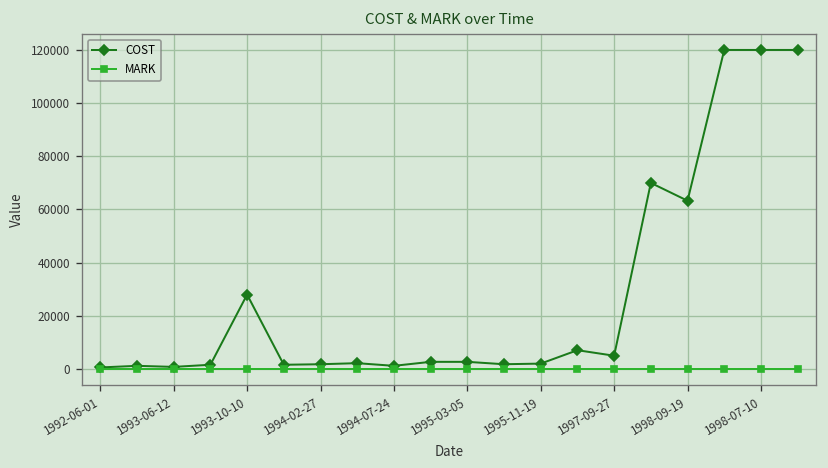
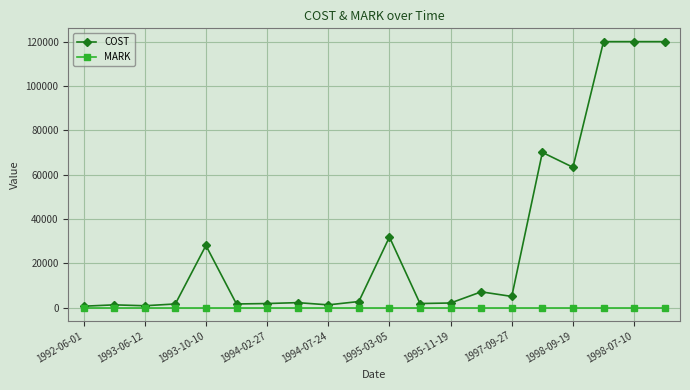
  {
    "COST": {
      "1993-10-10": 28000,
      "1994-02-27": 2000,
      "1994-07-24": 1000,
-     "1995-03-05": 3000,
+     "1995-03-05": 32000,
      "1995-11-19": 2000,
      "1998-09-19": 63000,
      "1998-07-10": 120000
    },
    "MARK": {
      "1993-10-10": 0,
      "1994-02-27": 0,
      "1994-07-24": 0,
      "1995-03-05": 0,
      "1995-11-19": 0,
      "1998-09-19": 0,
      "1998-07-10": 0
    }
  }
